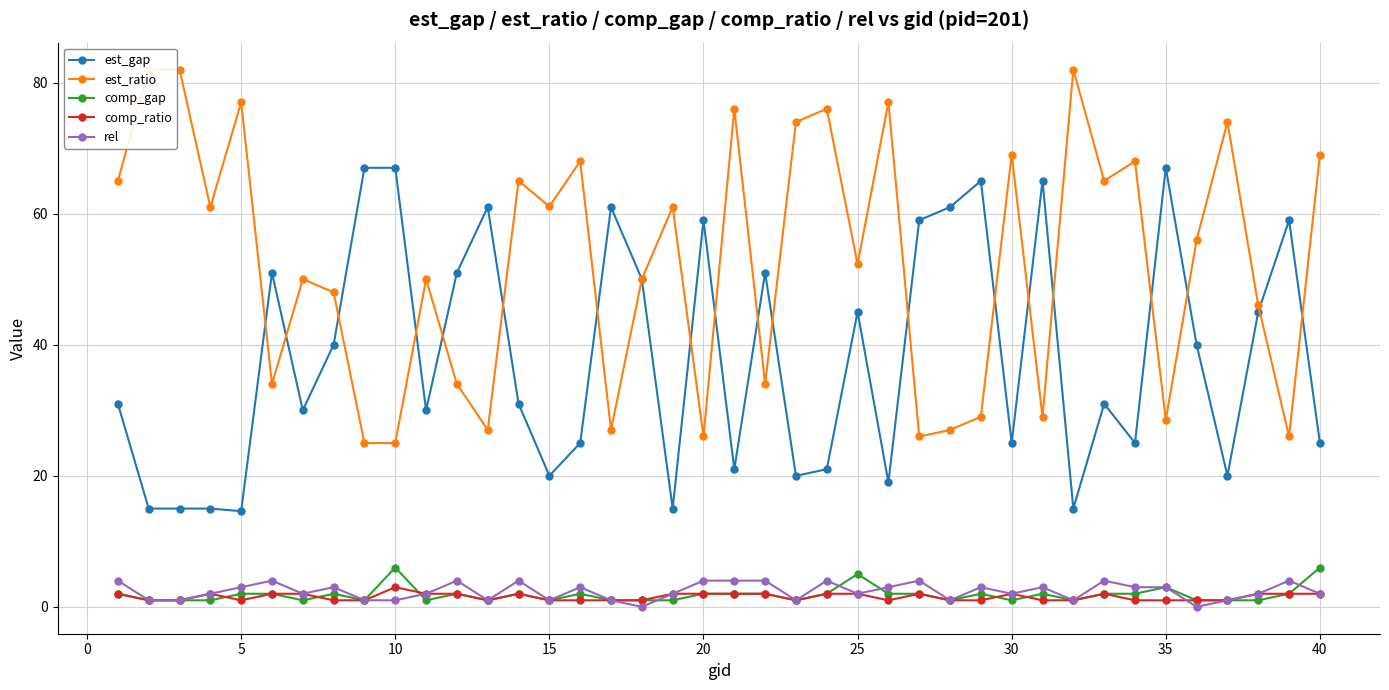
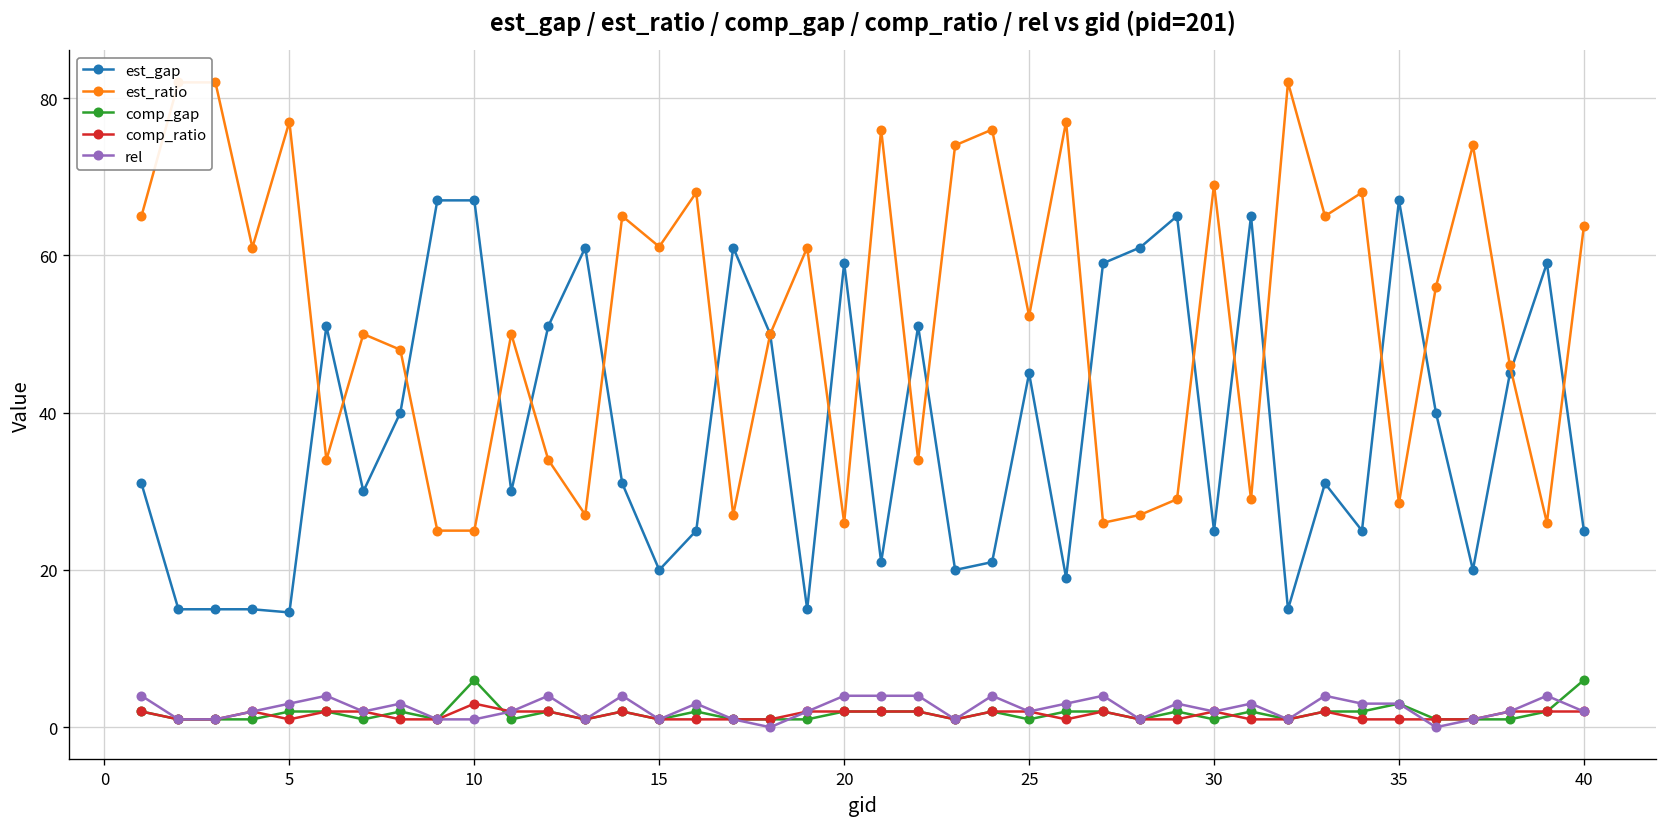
  {
    "est_gap": {
      "5": 15,
      "10": 67,
      "15": 20,
      "20": 59,
      "25": 45,
      "30": 25,
      "35": 67,
      "40": 25
    },
    "est_ratio": {
      "5": 77,
      "10": 25,
      "15": 61,
      "20": 26,
      "25": 52,
      "30": 69,
      "35": 29,
-     "40": 69
+     "40": 64
    },
    "comp_gap": {
      "5": 2,
      "10": 6,
-     "25": 5,
+     "25": 1,
      "30": 1,
      "40": 6
    },
    "comp_ratio": {
      "5": 1,
      "10": 3,
      "35": 1
    },
    "rel": {
      "5": 3,
      "10": 1,
      "20": 4
    }
  }
